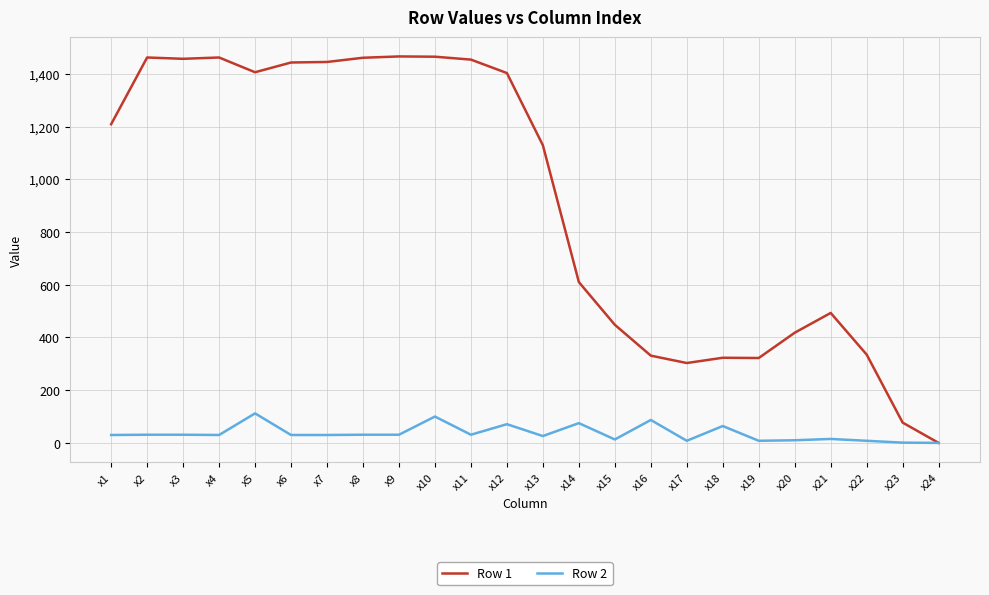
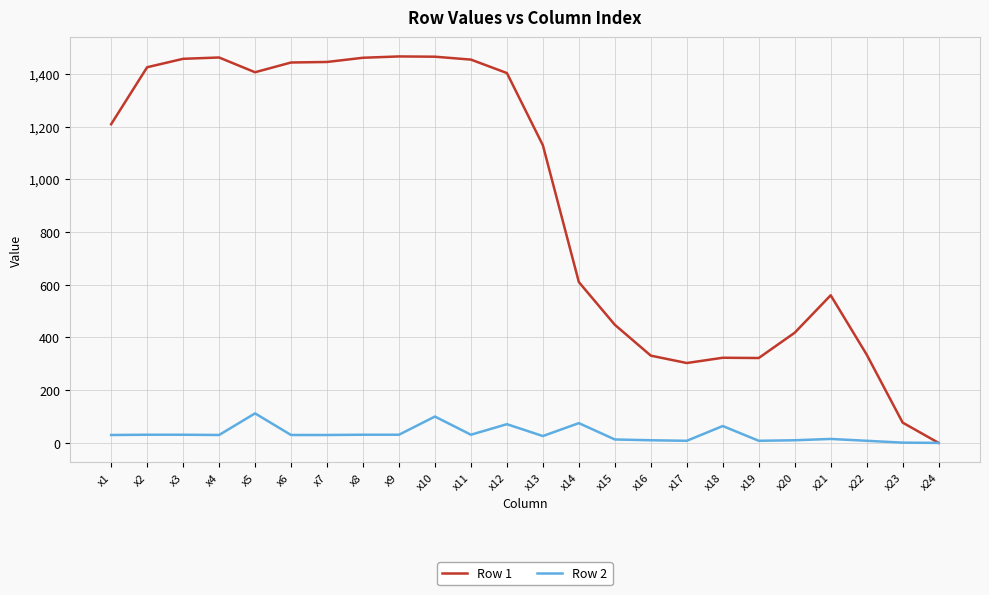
  {
    "Row 1": {
      "x1": "1,210",
-     "x2": "1,460",
+     "x2": "1,430",
      "x3": "1,460",
      "x4": "1,460",
      "x5": "1,410",
      "x6": "1,440",
      "x7": "1,450",
      "x8": "1,460",
      "x9": "1,470",
      "x10": "1,470",
      "x11": "1,450",
      "x12": "1,400",
      "x13": "1,130",
      "x14": "610",
      "x15": "450",
      "x16": "330",
      "x17": "300",
      "x18": "320",
      "x19": "320",
      "x20": "420",
-     "x21": "490",
+     "x21": "560",
      "x22": "340",
      "x23": "80"
    },
    "Row 2": {
      "x1": "30",
      "x2": "30",
      "x3": "30",
      "x4": "30",
      "x5": "110",
      "x6": "30",
      "x7": "30",
      "x8": "30",
      "x9": "30",
      "x10": "100",
      "x11": "30",
      "x12": "70",
      "x13": "30",
      "x14": "80",
      "x15": "10",
-     "x16": "90",
+     "x16": "10",
      "x17": "10",
      "x18": "60",
      "x19": "10",
      "x20": "10",
      "x21": "20",
      "x22": "10",
      "x23": "0"
    }
  }
